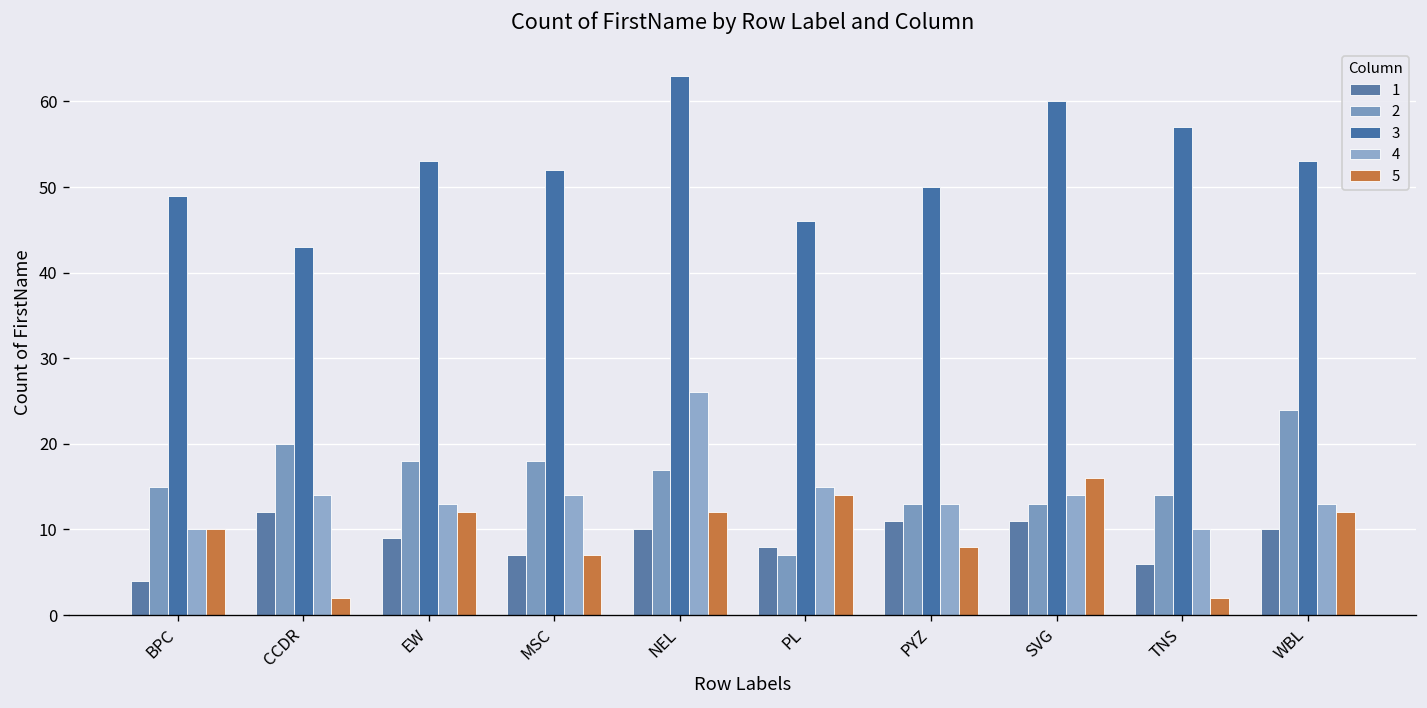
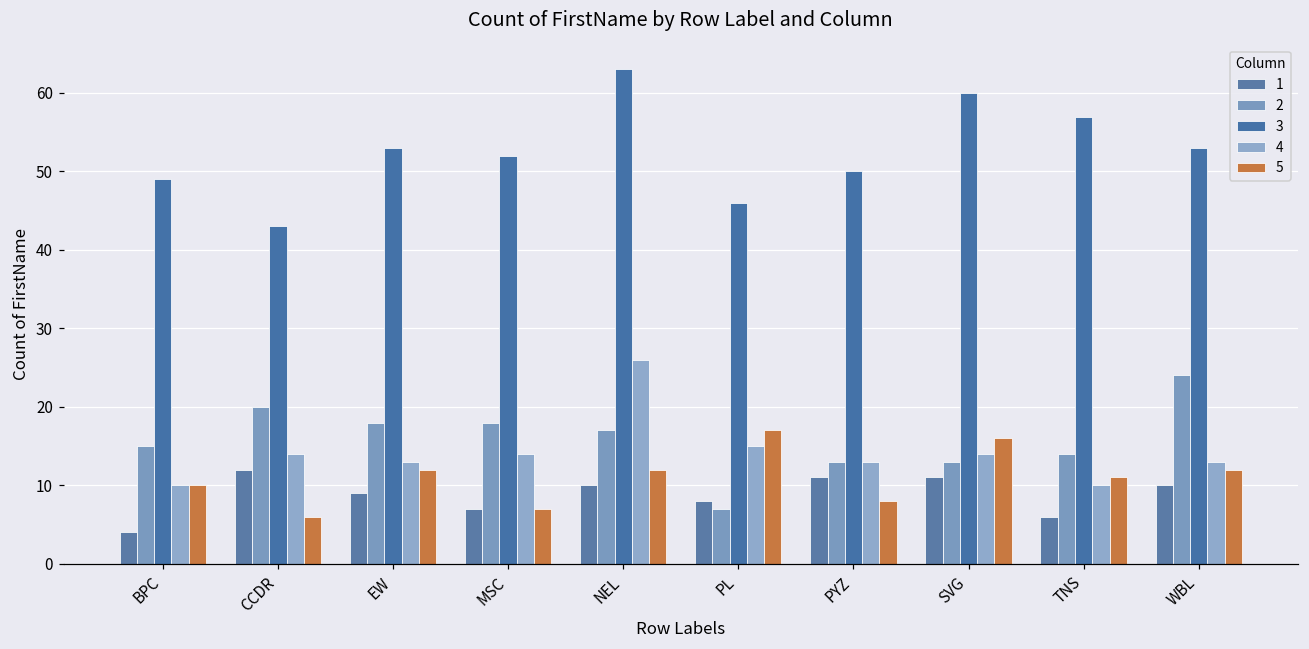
  {
    "5": {
      "BPC": 10,
-     "CCDR": 2,
+     "CCDR": 6,
      "EW": 12,
      "MSC": 7,
      "NEL": 12,
-     "PL": 14,
+     "PL": 17,
      "PYZ": 8,
      "SVG": 16,
-     "TNS": 2,
+     "TNS": 11,
      "WBL": 12
    }
  }
